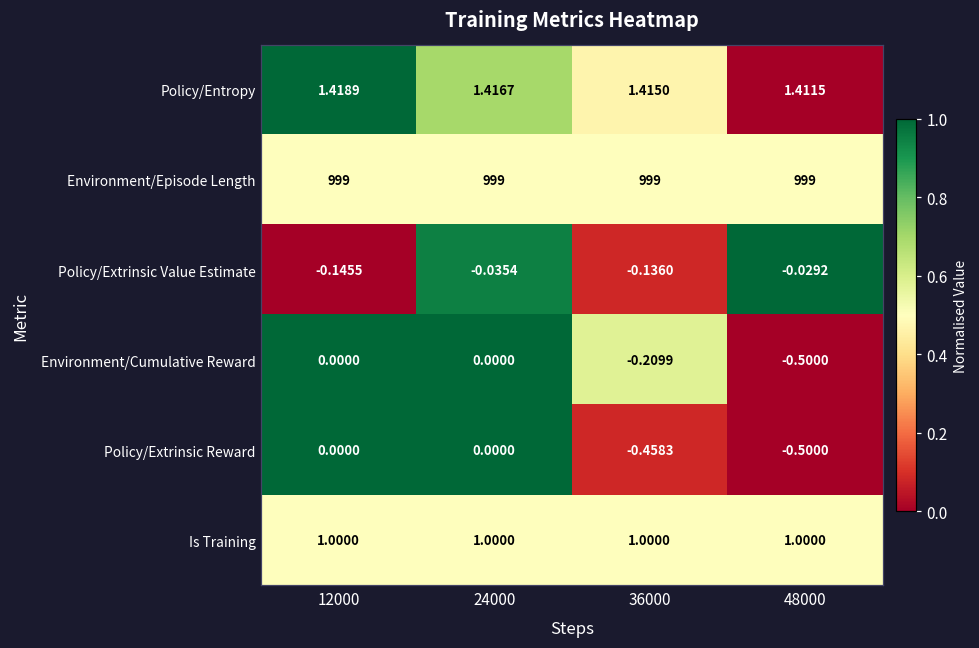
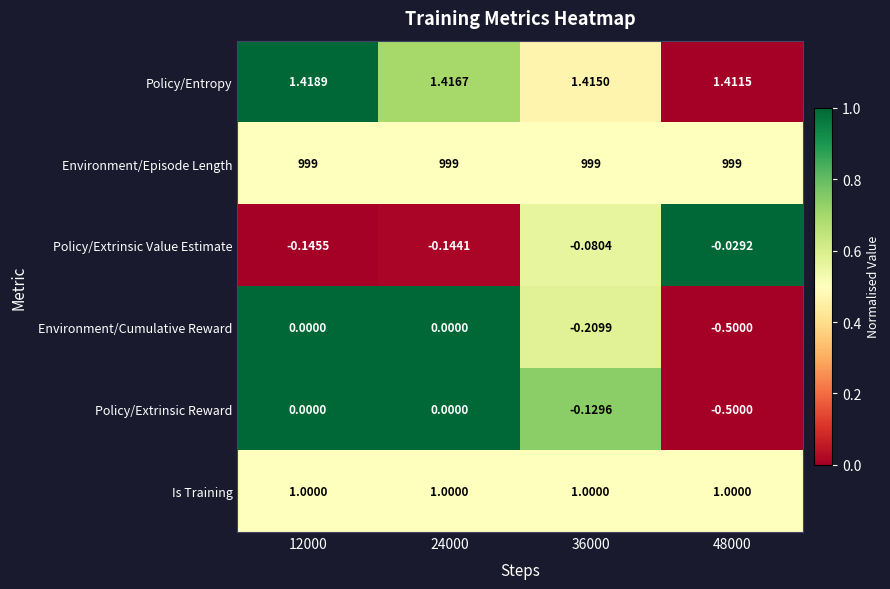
  {
    "Policy/Entropy": {
      "12000": 1.4189,
      "24000": 1.4167,
      "36000": 1.4150,
      "48000": 1.4115
    },
    "Environment/Episode Length": {
      "12000": 999,
      "24000": 999,
      "36000": 999,
      "48000": 999
    },
    "Policy/Extrinsic Value Estimate": {
      "12000": -0.1455,
-     "24000": -0.0354,
-     "36000": -0.1360,
+     "24000": -0.1441,
+     "36000": -0.0804,
      "48000": -0.0292
    },
    "Environment/Cumulative Reward": {
      "12000": 0.0000,
      "24000": 0.0000,
      "36000": -0.2099,
      "48000": -0.5000
    },
    "Policy/Extrinsic Reward": {
      "12000": 0.0000,
      "24000": 0.0000,
-     "36000": -0.4583,
+     "36000": -0.1296,
      "48000": -0.5000
    },
    "Is Training": {
      "12000": 1.0000,
      "24000": 1.0000,
      "36000": 1.0000,
      "48000": 1.0000
    }
  }
